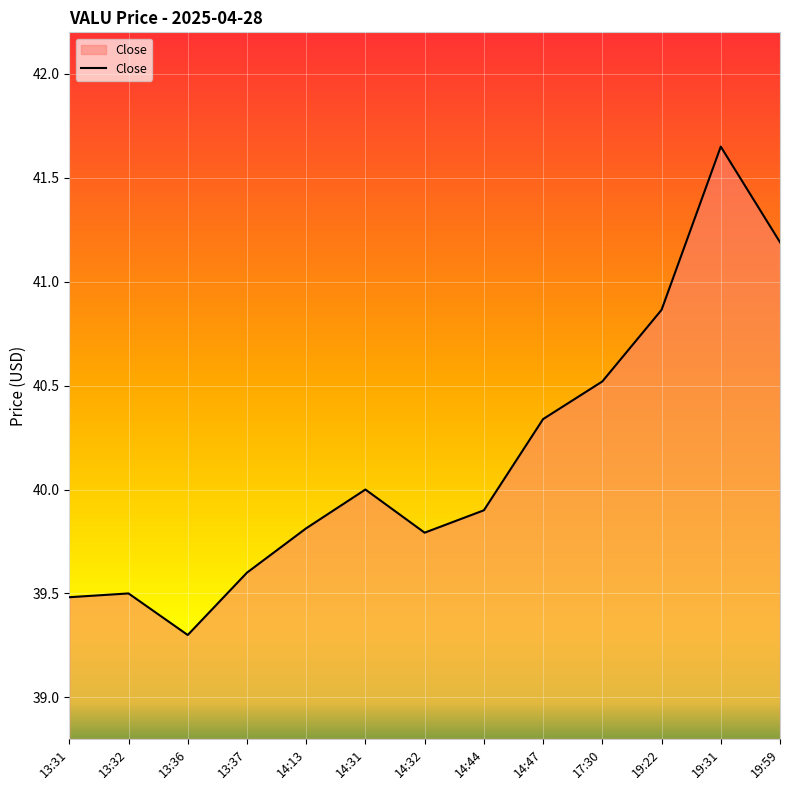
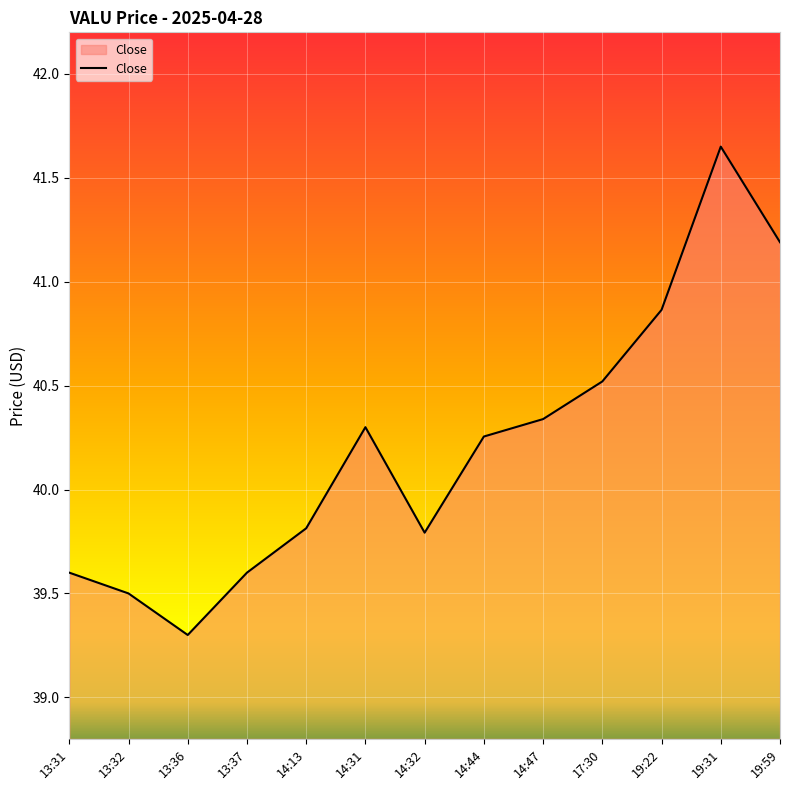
  {
-   "13:31": 39.48,
+   "13:31": 39.60,
    "13:32": 39.50,
    "13:36": 39.30,
    "13:37": 39.60,
    "14:13": 39.81,
-   "14:31": 40.0,
+   "14:31": 40.3,
    "14:32": 39.79,
-   "14:44": 39.90,
+   "14:44": 40.26,
    "14:47": 40.34,
    "17:30": 40.52,
    "19:22": 40.86,
    "19:31": 41.65,
    "19:59": 41.19
  }
